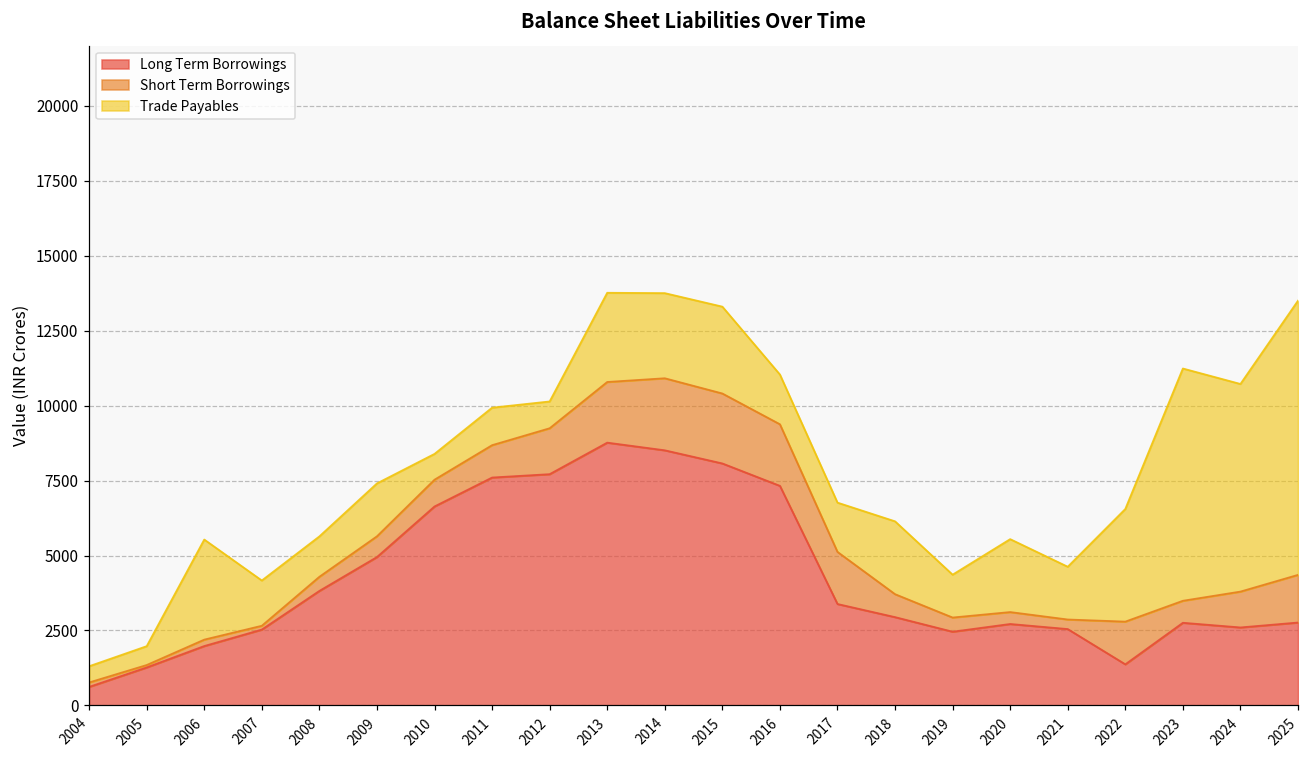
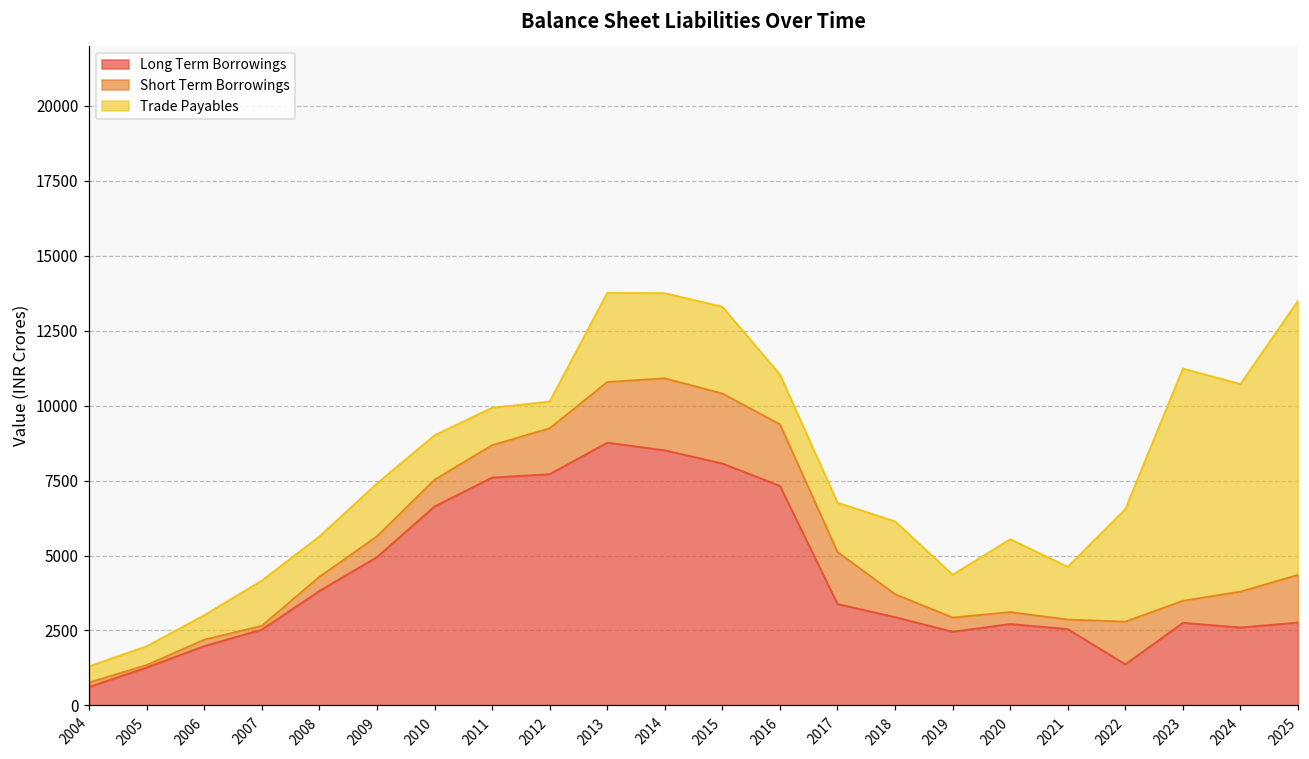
  {
    "Trade Payables": {
      "2004": 500,
      "2005": 600,
-     "2006": 3300,
+     "2006": 800,
      "2007": 1500,
      "2008": 1300,
      "2009": 1800,
-     "2010": 900,
+     "2010": 1500,
      "2011": 1300,
      "2012": 900,
      "2013": 3000,
      "2014": 2800,
      "2015": 2900,
      "2016": 1700,
      "2017": 1600,
      "2018": 2400,
      "2019": 1400,
      "2020": 2400,
      "2021": 1800,
      "2022": 3800,
      "2023": 7700,
      "2024": 6900,
      "2025": 9100
    }
  }
